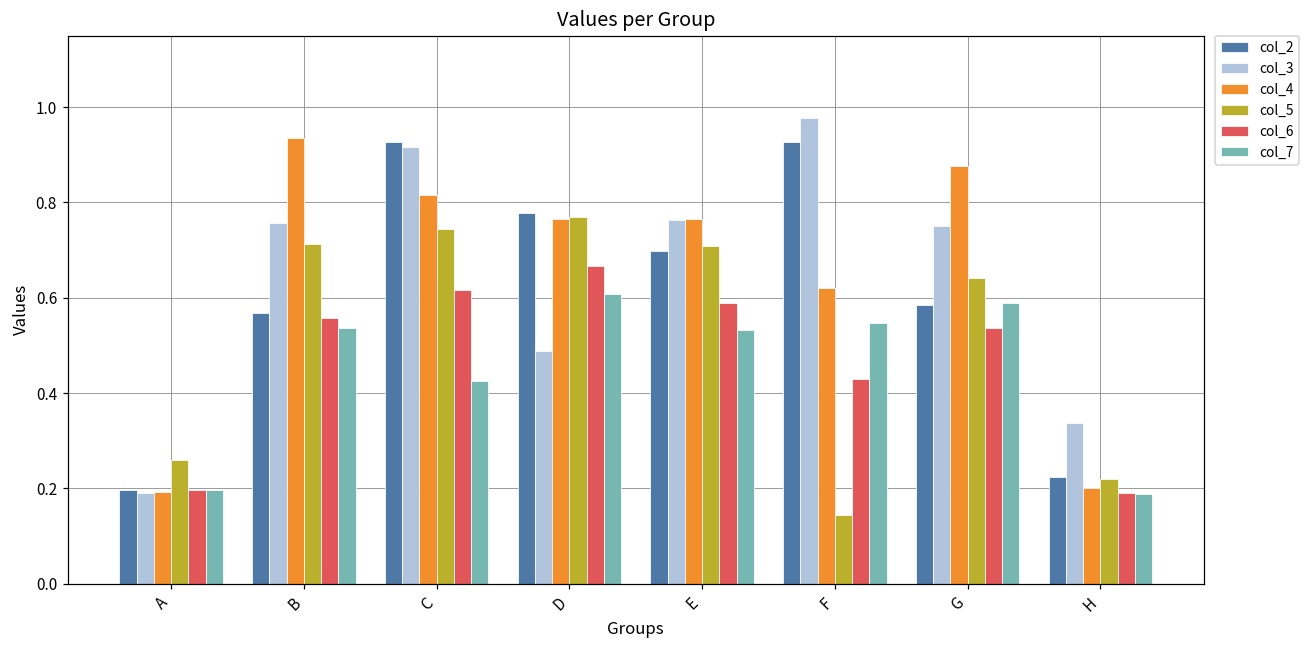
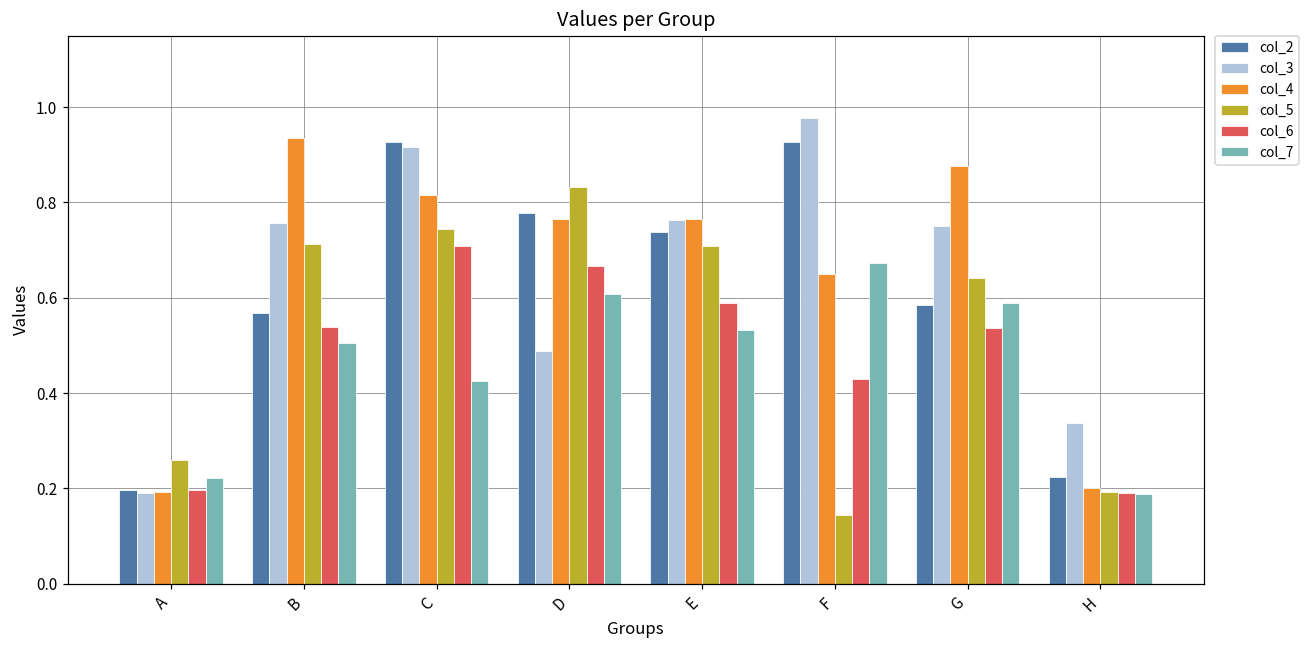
  {
    "col_2": {
      "A": 0.20,
      "B": 0.57,
      "C": 0.93,
      "D": 0.78,
-     "E": 0.70,
+     "E": 0.74,
      "F": 0.93,
      "G": 0.58,
      "H": 0.22
    },
    "col_3": {
      "A": 0.19,
      "B": 0.76,
      "C": 0.92,
      "D": 0.49,
      "E": 0.76,
      "F": 0.98,
      "G": 0.75,
      "H": 0.34
    },
    "col_4": {
      "A": 0.19,
      "B": 0.94,
      "C": 0.82,
      "D": 0.77,
      "E": 0.77,
-     "F": 0.62,
+     "F": 0.65,
      "G": 0.88,
      "H": 0.20
    },
    "col_5": {
      "A": 0.26,
      "B": 0.71,
      "C": 0.75,
-     "D": 0.77,
+     "D": 0.83,
      "E": 0.71,
      "F": 0.14,
      "G": 0.64,
-     "H": 0.22
+     "H": 0.19
    },
    "col_6": {
      "A": 0.20,
-     "B": 0.56,
-     "C": 0.62,
+     "B": 0.54,
+     "C": 0.71,
      "D": 0.67,
      "E": 0.59,
      "F": 0.43,
      "G": 0.54,
      "H": 0.19
    },
    "col_7": {
-     "A": 0.20,
-     "B": 0.54,
+     "A": 0.22,
+     "B": 0.51,
      "C": 0.43,
      "D": 0.61,
      "E": 0.53,
-     "F": 0.55,
+     "F": 0.67,
      "G": 0.59,
      "H": 0.19
    }
  }
